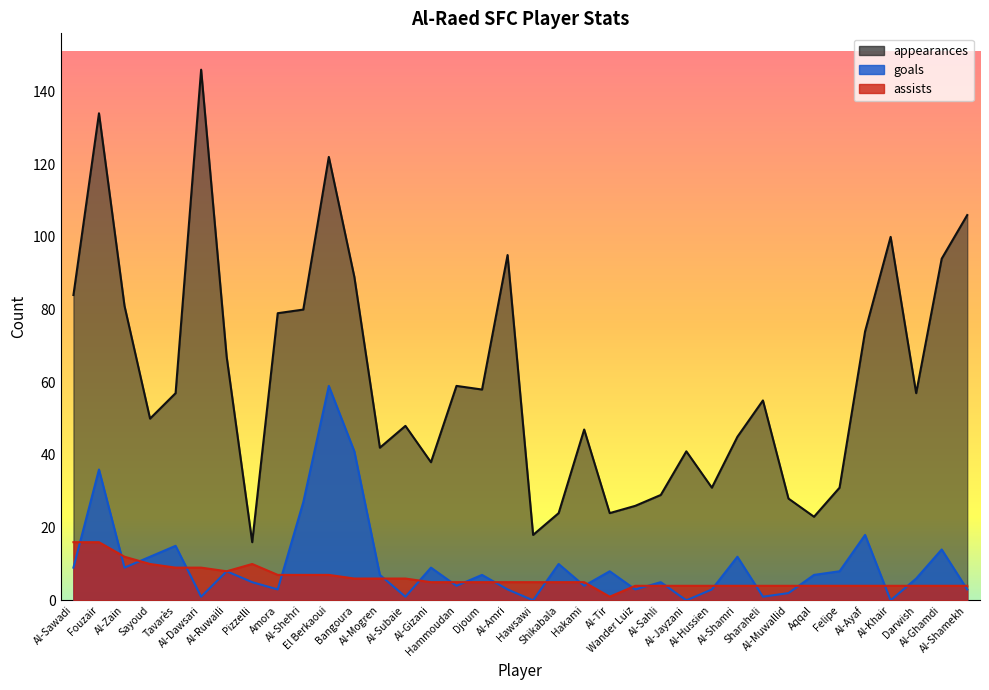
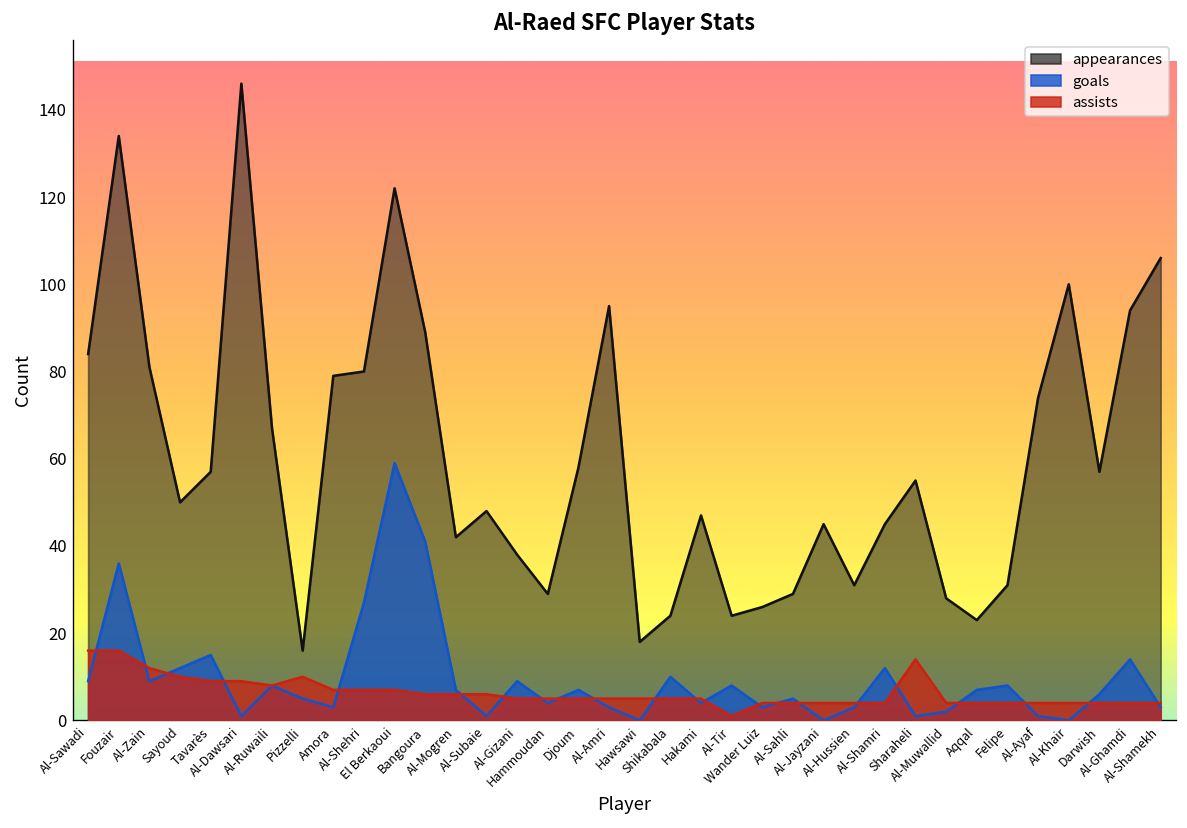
  {
    "appearances": {
      "Al-Sawadi": 84,
      "Fouzair": 134,
      "Al-Zain": 81,
      "Sayoud": 50,
      "Tavarès": 57,
      "Al-Dawsari": 146,
      "Al-Ruwaili": 67,
      "Pizzelli": 16,
      "Amora": 79,
      "Al-Shehri": 80,
      "El Berkaoui": 122,
      "Bangoura": 89,
      "Al-Mogren": 42,
      "Al-Subaie": 48,
      "Al-Gizani": 38,
-     "Hammoudan": 59,
+     "Hammoudan": 29,
      "Djoum": 58,
      "Al-Amri": 95,
      "Hawsawi": 18,
      "Shikabala": 24,
      "Hakami": 47,
      "Al-Tir": 24,
      "Wander Luiz": 26,
      "Al-Sahli": 29,
-     "Al-Jayzani": 41,
+     "Al-Jayzani": 45,
      "Al-Hussien": 31,
      "Al-Shamri": 45,
      "Sharaheli": 55,
      "Al-Muwallid": 28,
      "Aqqal": 23,
      "Felipe": 31,
      "Al-Ayaf": 74,
      "Al-Khair": 100,
      "Darwish": 57,
      "Al-Ghamdi": 94,
      "Al-Shamekh": 106
    },
    "goals": {
      "Al-Sawadi": 9,
      "Fouzair": 36,
      "Al-Zain": 9,
      "Sayoud": 12,
      "Tavarès": 15,
      "Al-Dawsari": 1,
      "Pizzelli": 5,
      "Amora": 3,
      "Al-Shehri": 27,
      "El Berkaoui": 59,
      "Bangoura": 41,
      "Al-Mogren": 7,
      "Al-Subaie": 1,
      "Al-Gizani": 9,
      "Hammoudan": 4,
      "Djoum": 7,
      "Al-Amri": 3,
      "Hawsawi": 0,
      "Shikabala": 10,
      "Hakami": 4,
      "Al-Tir": 8,
      "Wander Luiz": 3,
      "Al-Sahli": 5,
      "Al-Jayzani": 0,
      "Al-Hussien": 3,
      "Al-Shamri": 12,
      "Sharaheli": 1,
      "Al-Muwallid": 2,
      "Aqqal": 7,
      "Felipe": 8,
-     "Al-Ayaf": 18,
+     "Al-Ayaf": 1,
      "Al-Khair": 0,
      "Darwish": 6,
      "Al-Ghamdi": 14,
      "Al-Shamekh": 3
    },
    "assists": {
      "Al-Sawadi": 16,
      "Fouzair": 16,
      "Al-Zain": 12,
      "Sayoud": 10,
      "Tavarès": 9,
      "Al-Dawsari": 9,
      "Pizzelli": 10,
      "Amora": 7,
      "Al-Shehri": 7,
      "El Berkaoui": 7,
      "Bangoura": 6,
      "Al-Mogren": 6,
      "Al-Subaie": 6,
      "Al-Gizani": 5,
      "Hammoudan": 5,
      "Djoum": 5,
      "Al-Amri": 5,
      "Hawsawi": 5,
      "Shikabala": 5,
      "Hakami": 5,
      "Al-Tir": 1,
      "Wander Luiz": 4,
      "Al-Sahli": 4,
      "Al-Jayzani": 4,
      "Al-Hussien": 4,
      "Al-Shamri": 4,
-     "Sharaheli": 4,
+     "Sharaheli": 14,
      "Al-Muwallid": 4,
      "Aqqal": 4,
      "Felipe": 4,
      "Al-Ayaf": 4,
      "Al-Khair": 4,
      "Darwish": 4,
      "Al-Ghamdi": 4,
      "Al-Shamekh": 4
    }
  }
